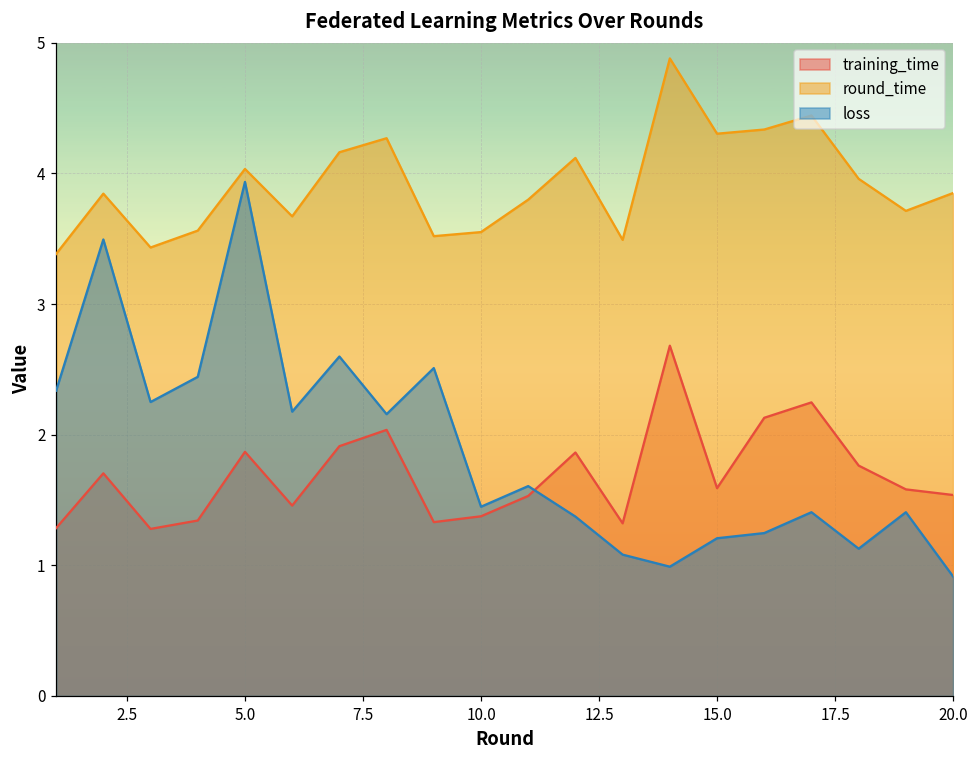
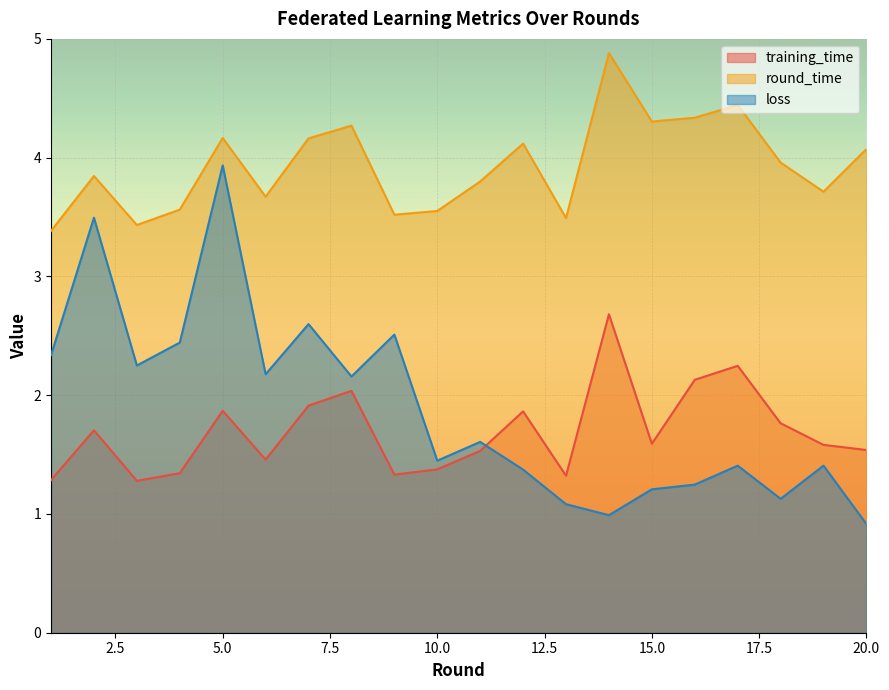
  {
    "training_time": {
      "5.0": 1.87,
      "10.0": 1.38,
      "15.0": 1.59,
      "20.0": 1.54
    },
    "round_time": {
-     "5.0": 4.03,
+     "5.0": 4.17,
      "10.0": 3.55,
      "15.0": 4.30,
-     "20.0": 3.85
+     "20.0": 4.07
    },
    "loss": {
      "5.0": 3.93,
      "10.0": 1.45,
      "15.0": 1.21,
      "20.0": 0.91
    }
  }
